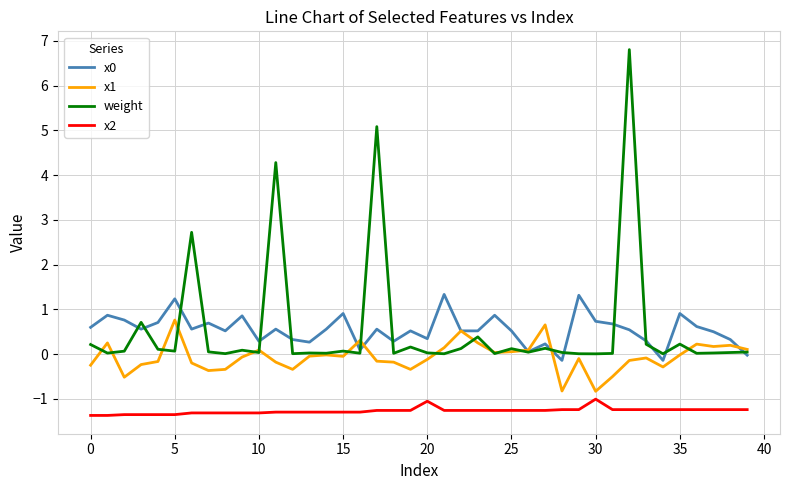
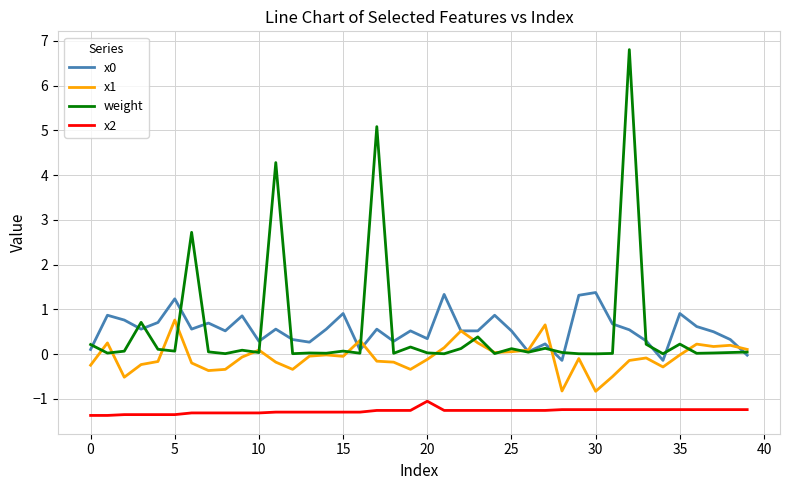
  {
    "x0": {
-     "0": 0.6,
+     "0": 0.1,
      "5": 1.2,
      "10": 0.3,
      "15": 0.9,
      "20": 0.3,
      "25": 0.5,
-     "30": 0.7,
+     "30": 1.4,
      "35": 0.9
    },
    "x1": {
      "0": -0.2,
      "5": 0.8,
      "15": 0.0,
      "20": -0.1,
      "25": 0.1,
      "30": -0.8,
      "35": 0.0
    },
    "weight": {
      "0": 0.2,
      "5": 0.1,
      "15": 0.1,
      "20": 0.0,
      "25": 0.1,
      "30": 0.0,
      "35": 0.2
    },
    "x2": {
      "0": -1.4,
      "5": -1.3,
      "10": -1.3,
      "15": -1.3,
      "20": -1.1,
      "25": -1.3,
-     "30": -1.0,
+     "30": -1.2,
      "35": -1.2
    }
  }
